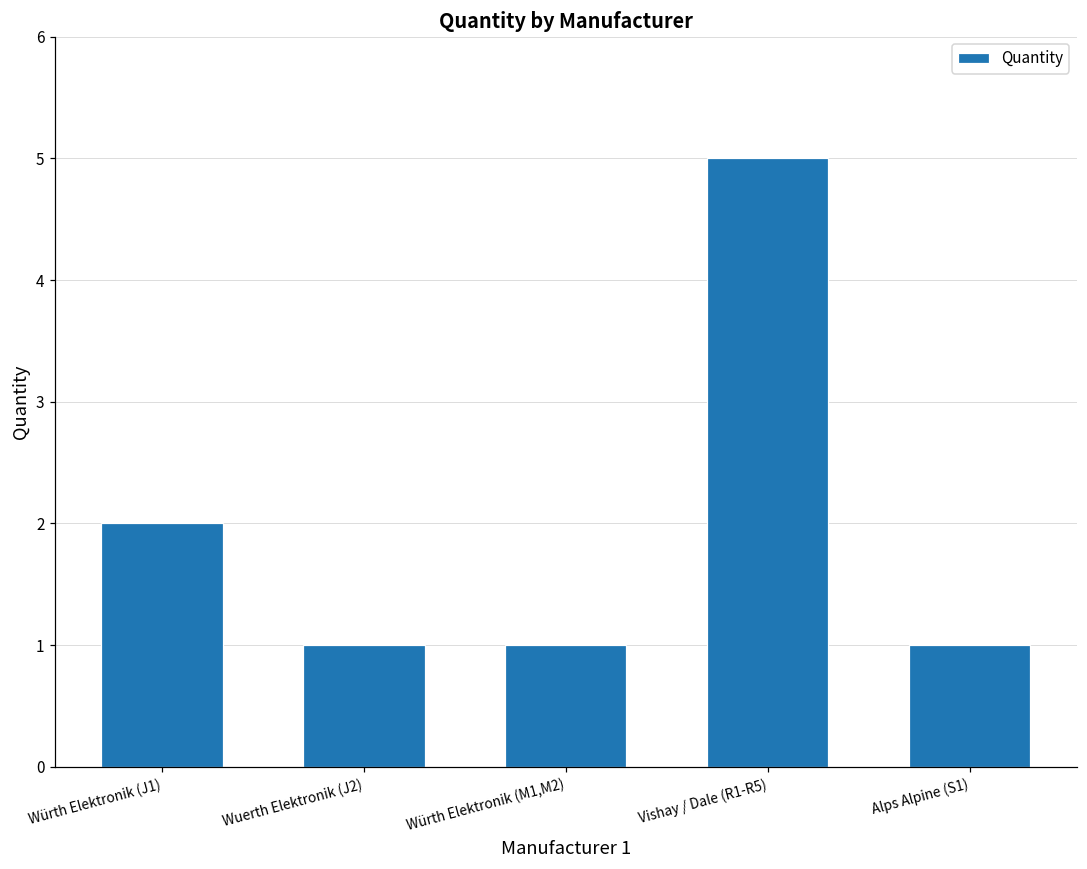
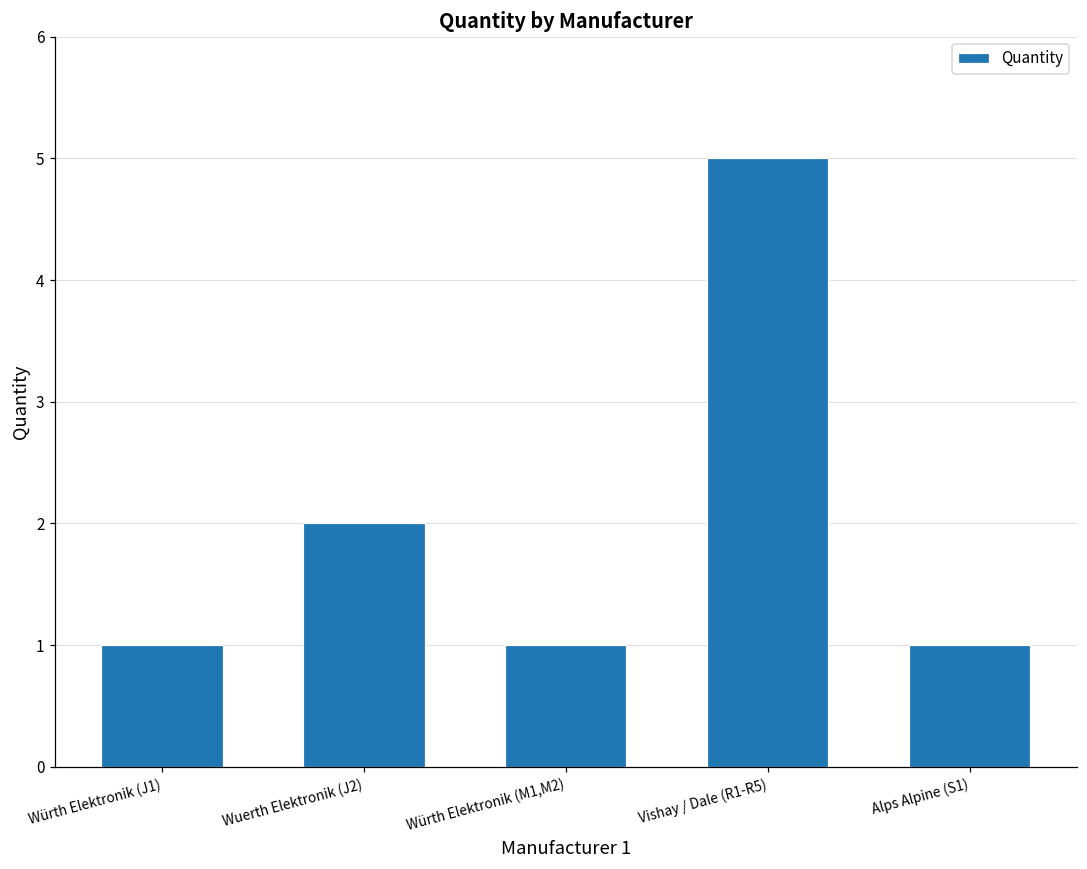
  {
-   "Würth Elektronik (J1)": 2,
-   "Wuerth Elektronik (J2)": 1,
+   "Würth Elektronik (J1)": 1,
+   "Wuerth Elektronik (J2)": 2,
    "Würth Elektronik (M1,M2)": 1,
    "Vishay / Dale (R1-R5)": 5,
    "Alps Alpine (S1)": 1
  }
